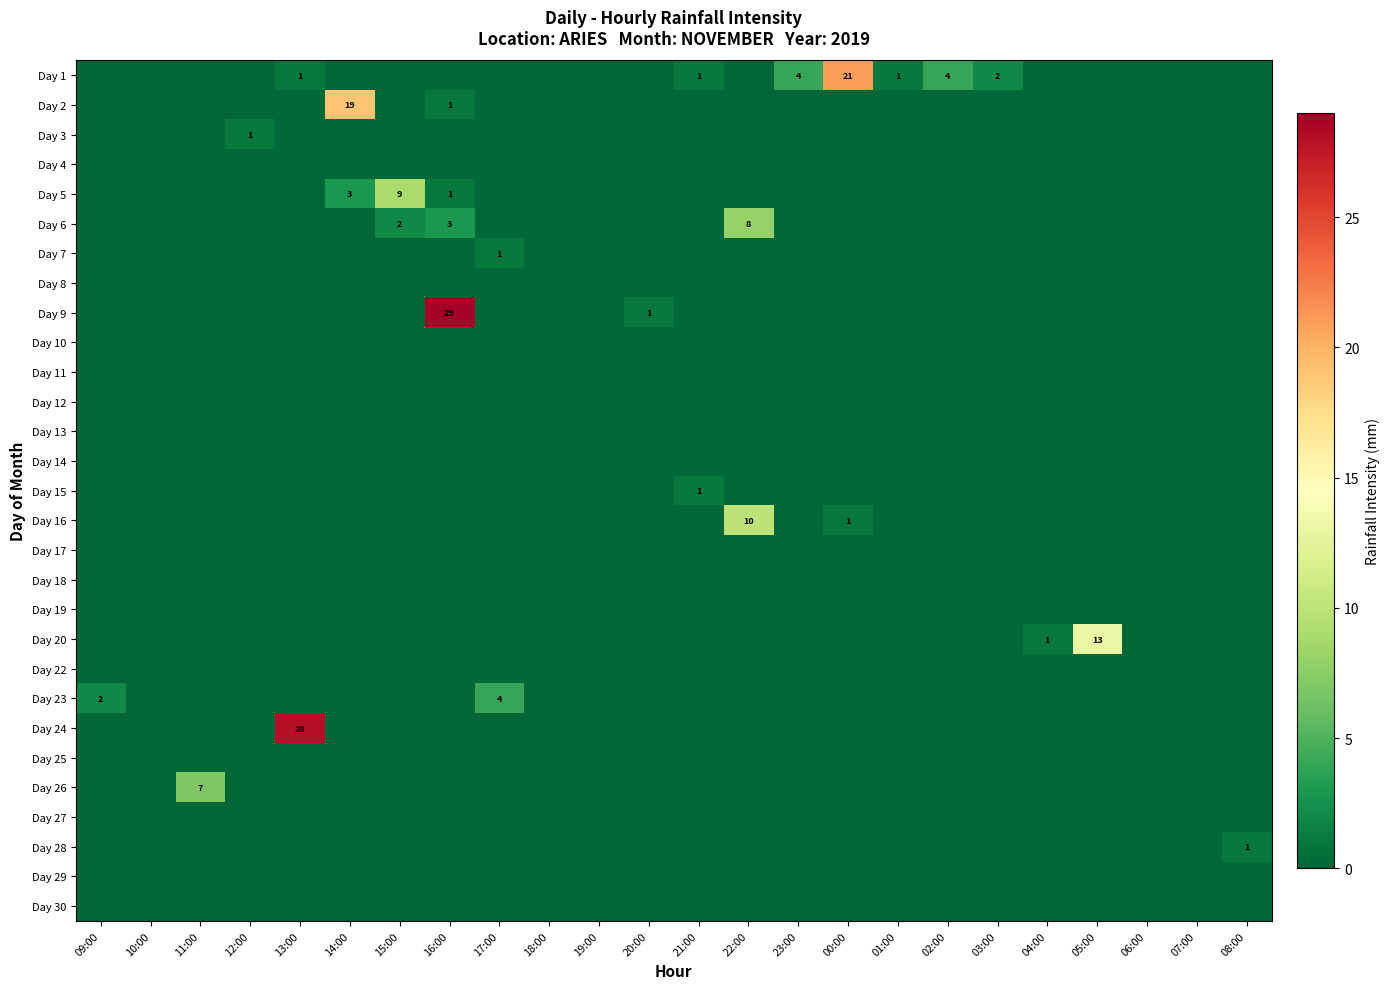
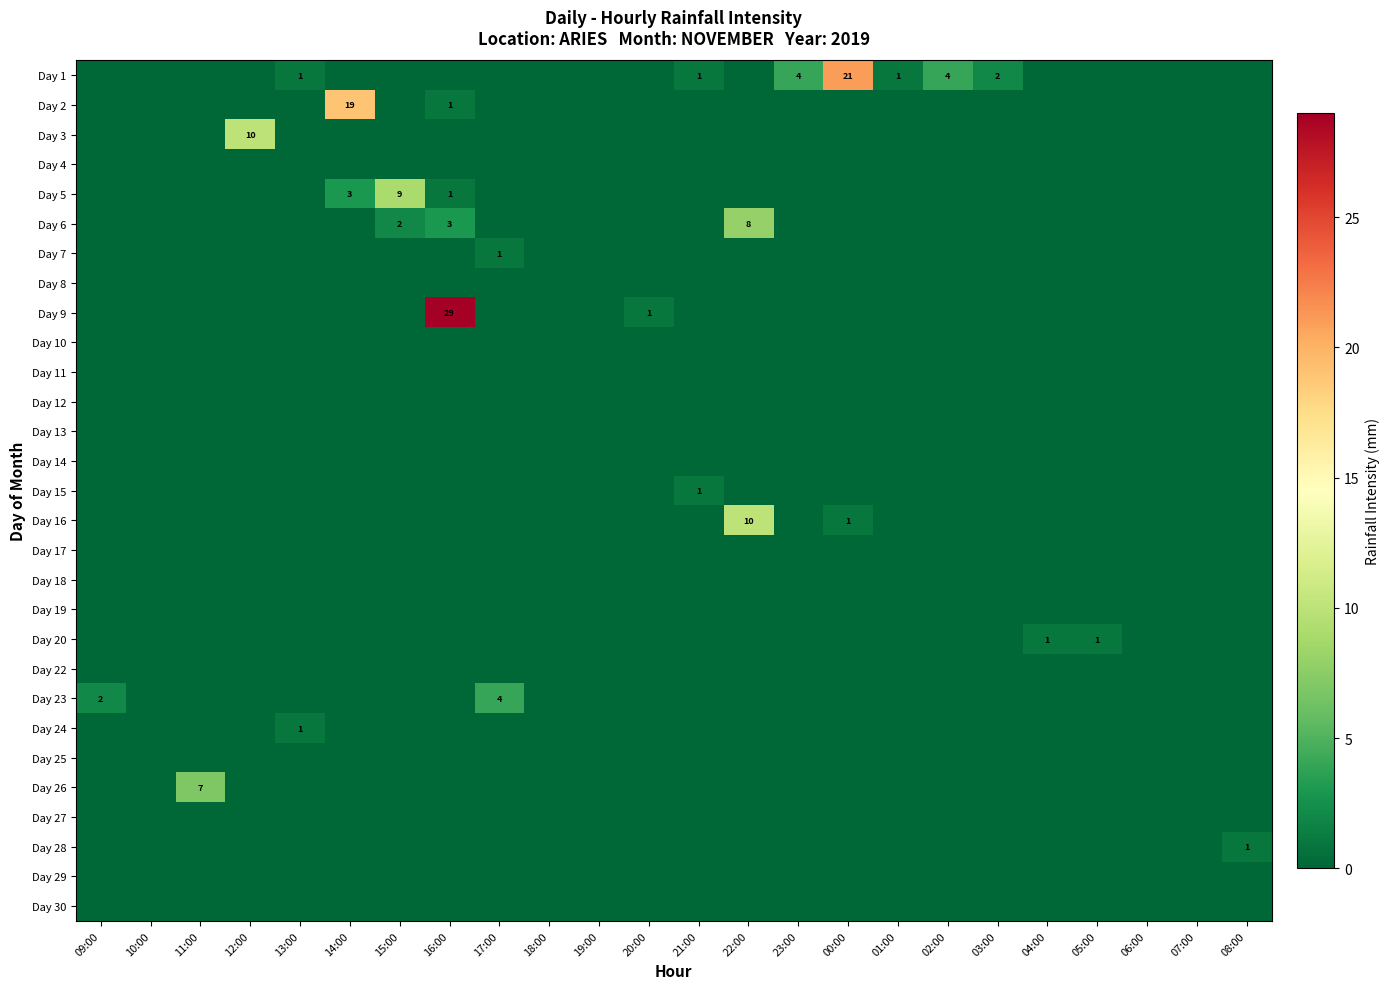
  {
    "Day 1": {
      "13:00": 1,
      "21:00": 1,
      "23:00": 4,
      "00:00": 21,
      "01:00": 1,
      "02:00": 4,
      "03:00": 2
    },
    "Day 2": {
      "14:00": 19,
      "16:00": 1
    },
    "Day 3": {
-     "12:00": 1
+     "12:00": 10
    },
    "Day 5": {
      "14:00": 3,
      "15:00": 9,
      "16:00": 1
    },
    "Day 6": {
      "15:00": 2,
      "16:00": 3,
      "22:00": 8
    },
    "Day 7": {
      "17:00": 1
    },
    "Day 9": {
      "16:00": 29,
      "20:00": 1
    },
    "Day 15": {
      "21:00": 1
    },
    "Day 16": {
      "22:00": 10,
      "00:00": 1
    },
    "Day 20": {
      "04:00": 1,
-     "05:00": 13
+     "05:00": 1
    },
    "Day 23": {
      "09:00": 2,
      "17:00": 4
    },
    "Day 24": {
-     "13:00": 28
+     "13:00": 1
    },
    "Day 26": {
      "11:00": 7
    },
    "Day 28": {
      "08:00": 1
    }
  }
